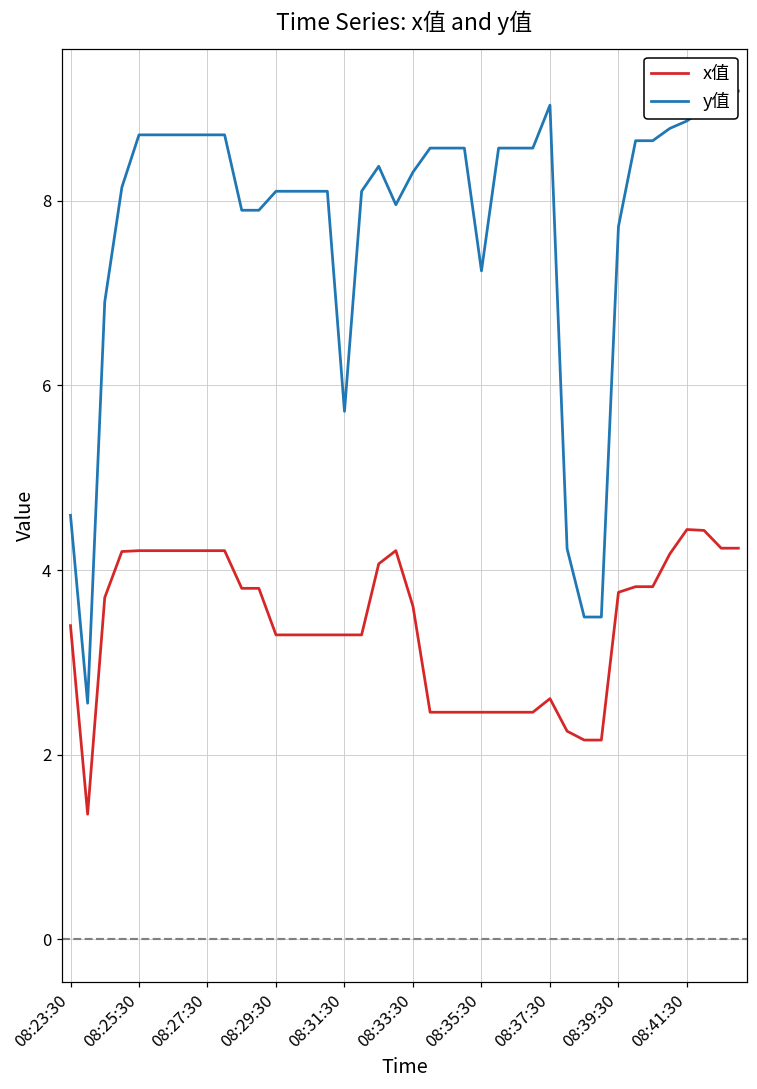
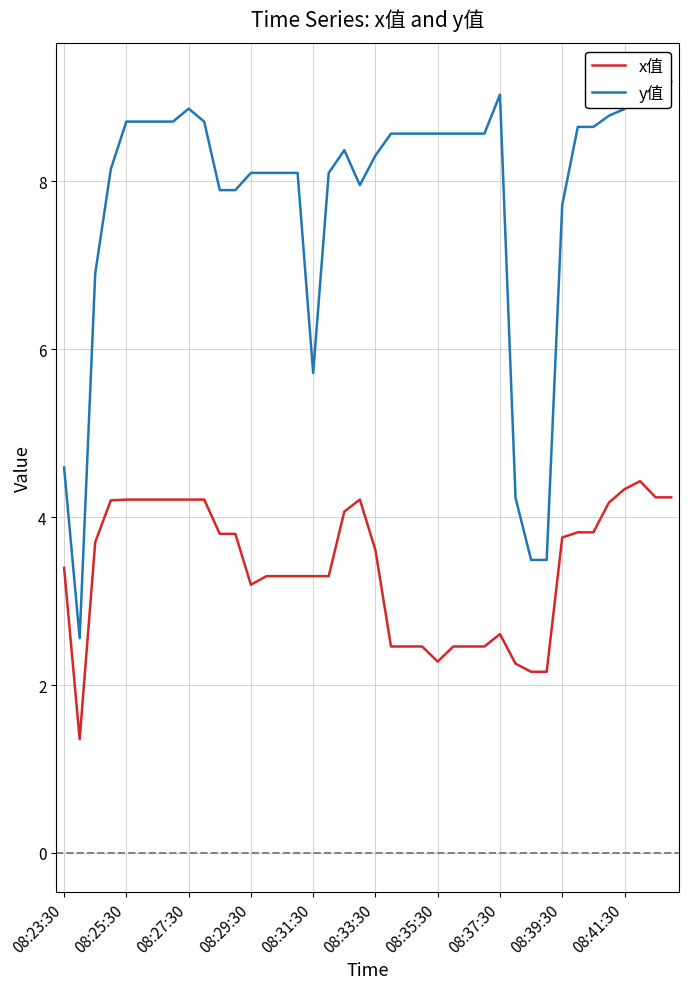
  {
    "x值": {
      "08:23:30": 3.4,
      "08:25:30": 4.2,
      "08:27:30": 4.2,
-     "08:29:30": 3.3,
+     "08:29:30": 3.2,
      "08:31:30": 3.3,
      "08:33:30": 3.6,
-     "08:35:30": 2.5,
+     "08:35:30": 2.3,
      "08:37:30": 2.6,
      "08:39:30": 3.8,
-     "08:41:30": 4.4
+     "08:41:30": 4.3
    },
    "y值": {
      "08:23:30": 4.6,
      "08:25:30": 8.7,
-     "08:27:30": 8.7,
+     "08:27:30": 8.9,
      "08:29:30": 8.1,
      "08:31:30": 5.7,
      "08:33:30": 8.3,
-     "08:35:30": 7.2,
+     "08:35:30": 8.6,
      "08:37:30": 9.0,
      "08:39:30": 7.7,
      "08:41:30": 8.9
    }
  }
